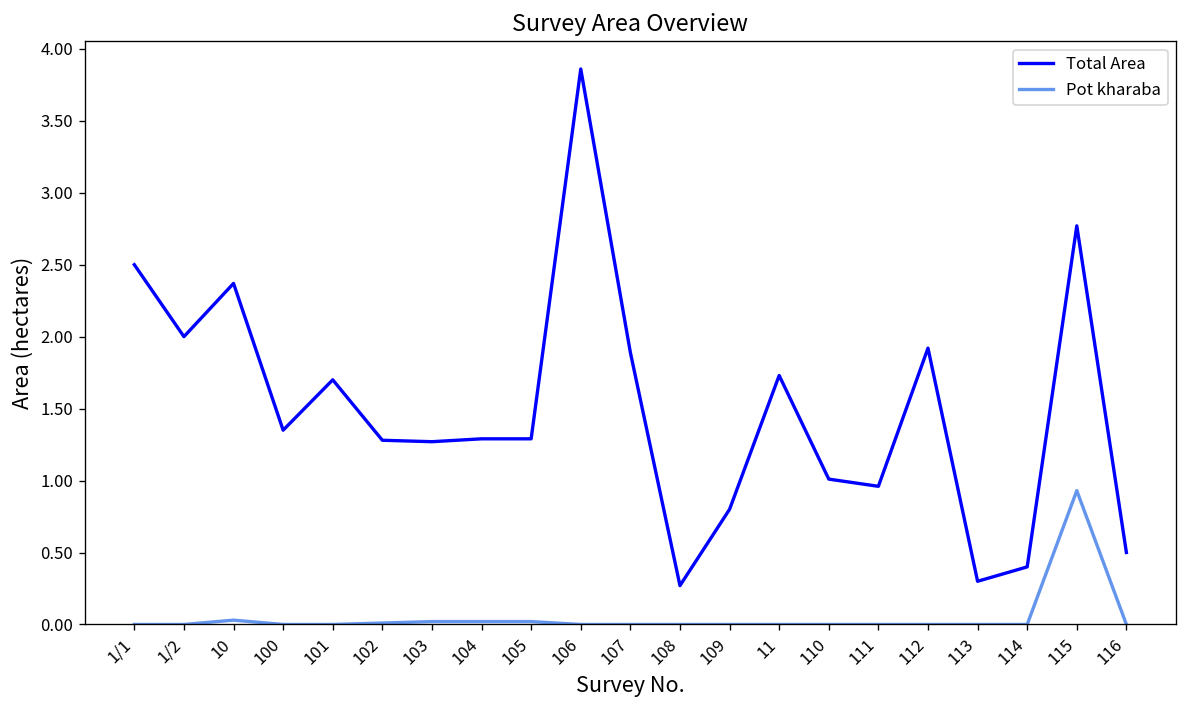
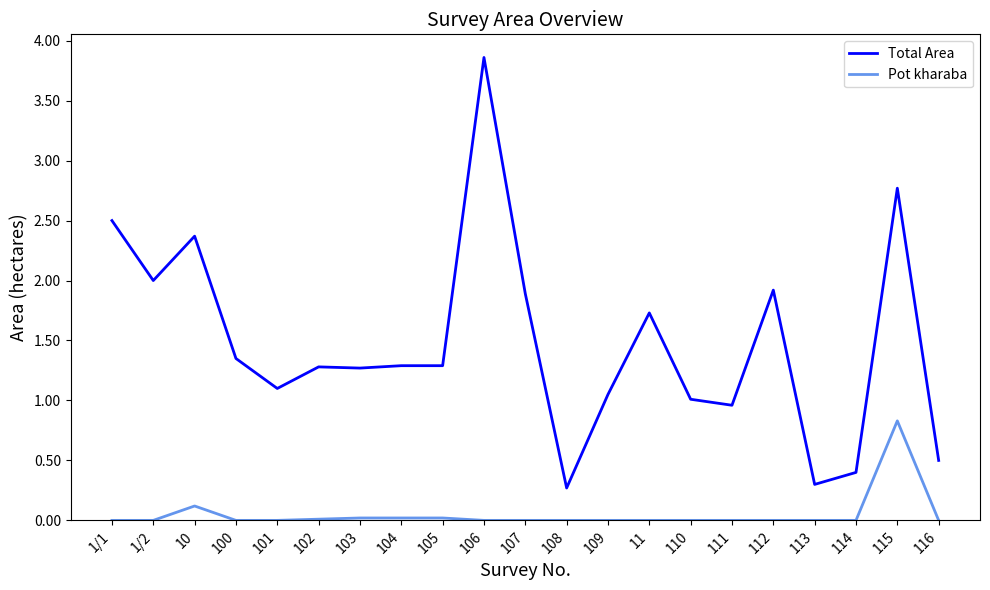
  {
    "Total Area": {
      "1/1": 2.50,
      "1/2": 2.00,
      "10": 2.37,
      "100": 1.35,
-     "101": 1.7,
+     "101": 1.1,
      "102": 1.28,
      "103": 1.27,
      "104": 1.29,
      "105": 1.29,
      "106": 3.86,
      "107": 1.89,
      "108": 0.27,
-     "109": 0.80,
+     "109": 1.05,
      "11": 1.73,
      "110": 1.01,
      "111": 0.96,
      "112": 1.92,
      "113": 0.30,
      "114": 0.40,
      "115": 2.77,
      "116": 0.50
    },
    "Pot kharaba": {
      "1/1": 0.00,
      "1/2": 0.00,
-     "10": 0.03,
+     "10": 0.12,
      "100": 0.00,
      "101": 0.00,
      "102": 0.01,
      "103": 0.02,
      "104": 0.02,
      "105": 0.02,
      "106": 0.00,
      "107": 0.00,
      "108": 0.00,
      "109": 0.00,
      "11": 0.00,
      "110": 0.00,
      "111": 0.00,
      "112": 0.00,
      "113": 0.00,
      "114": 0.00,
-     "115": 0.93,
+     "115": 0.83,
      "116": 0.00
    }
  }
